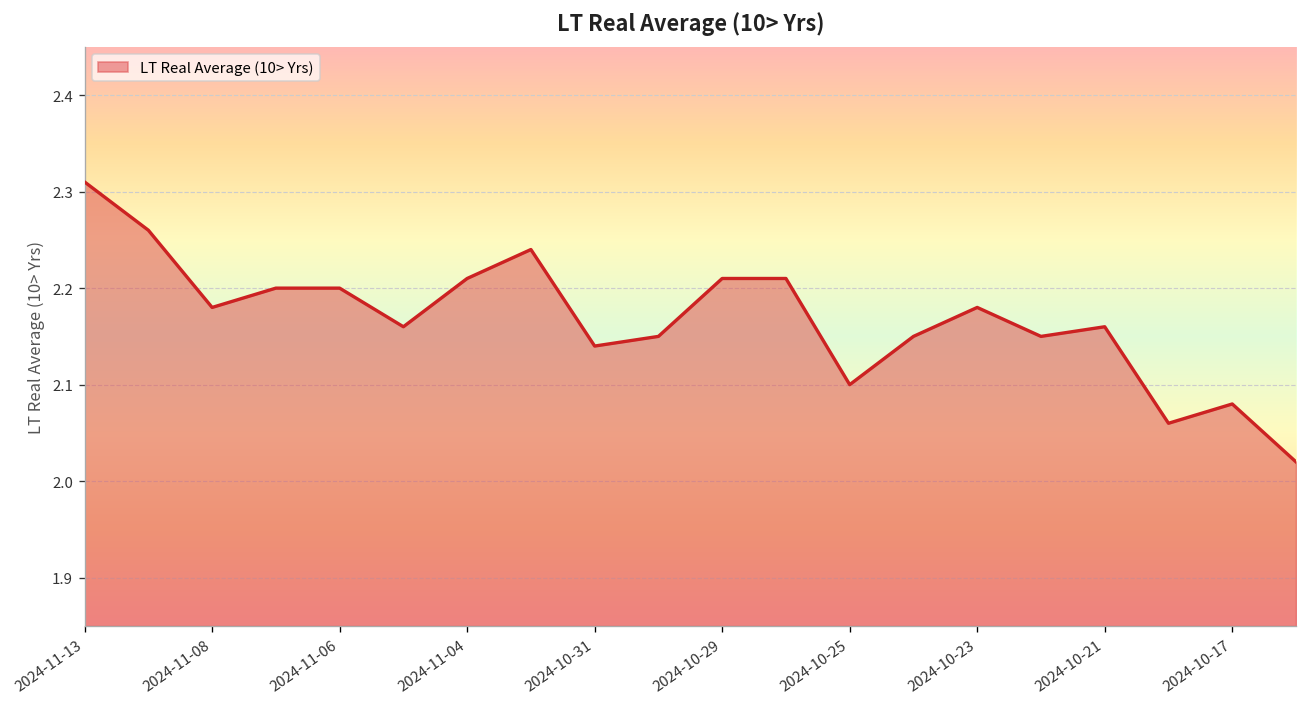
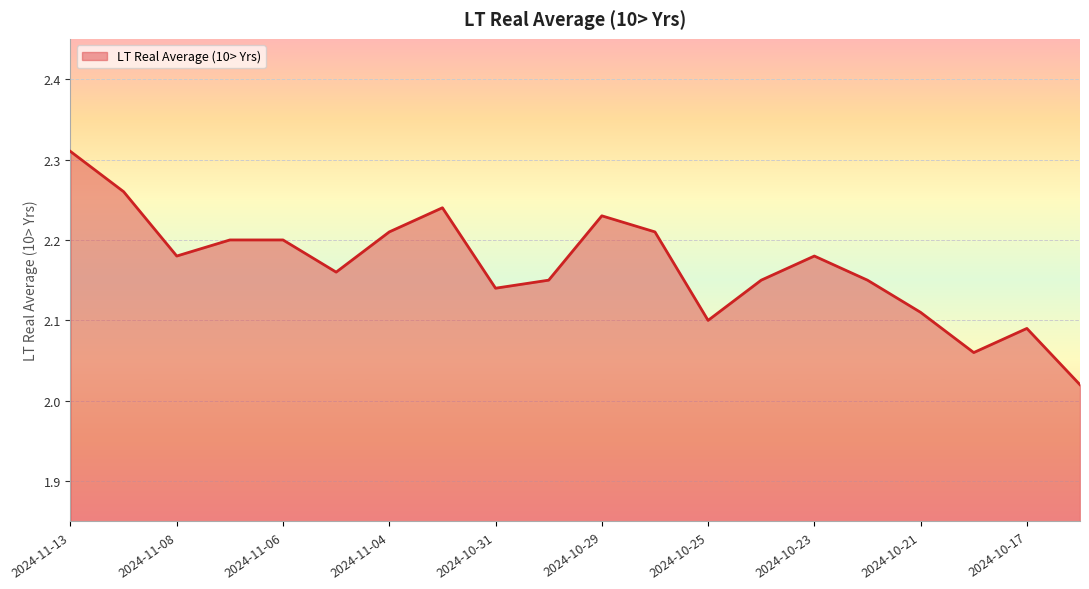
  {
    "2024-11-13": 2.31,
    "2024-11-08": 2.18,
    "2024-11-06": 2.20,
    "2024-11-04": 2.21,
    "2024-10-31": 2.14,
-   "2024-10-29": 2.21,
+   "2024-10-29": 2.23,
    "2024-10-25": 2.10,
    "2024-10-23": 2.18,
-   "2024-10-21": 2.16,
-   "2024-10-17": 2.08
+   "2024-10-21": 2.11,
+   "2024-10-17": 2.09
  }
